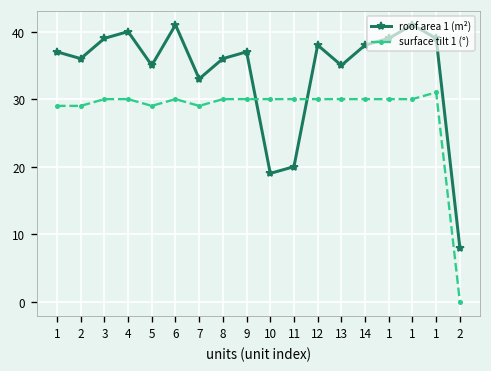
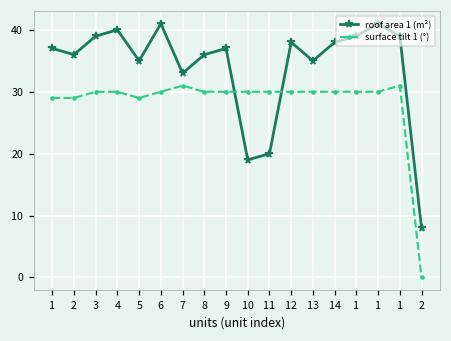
  {
    "roof area 1 (m²)": {
      "3": 39,
      "4": 40,
      "5": 35,
      "6": 41,
      "7": 33,
      "8": 36,
      "9": 37,
      "10": 19,
      "11": 20,
      "12": 38,
      "13": 35,
      "14": 38
    },
    "surface tilt 1 (°)": {
      "3": 30,
      "4": 30,
      "5": 29,
      "6": 30,
-     "7": 29,
+     "7": 31,
      "8": 30,
      "9": 30,
      "10": 30,
      "11": 30,
      "12": 30,
      "13": 30,
      "14": 30
    }
  }
